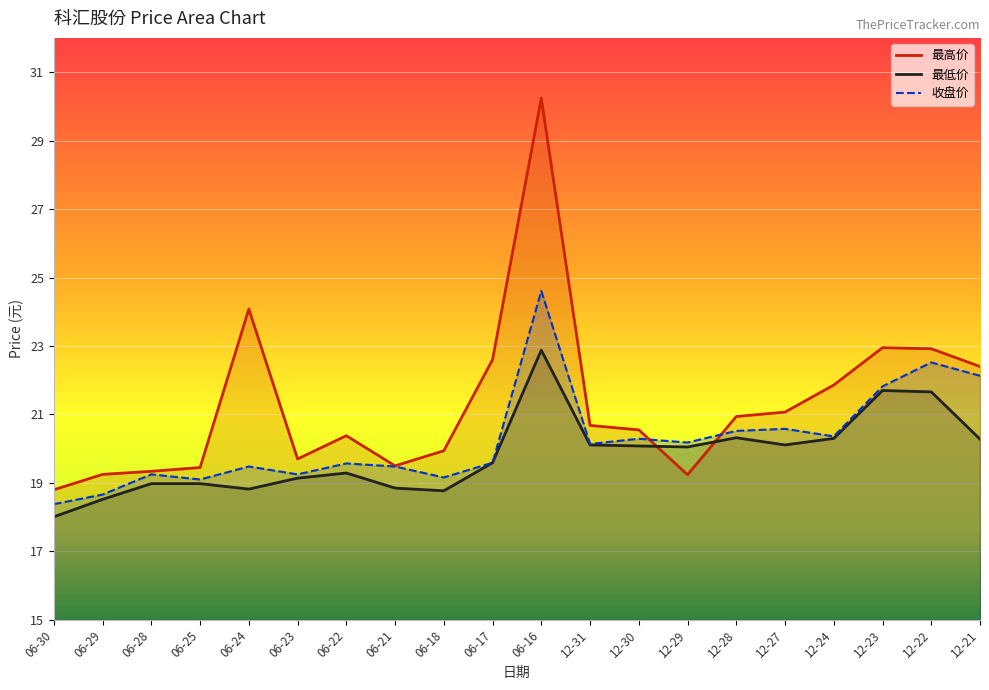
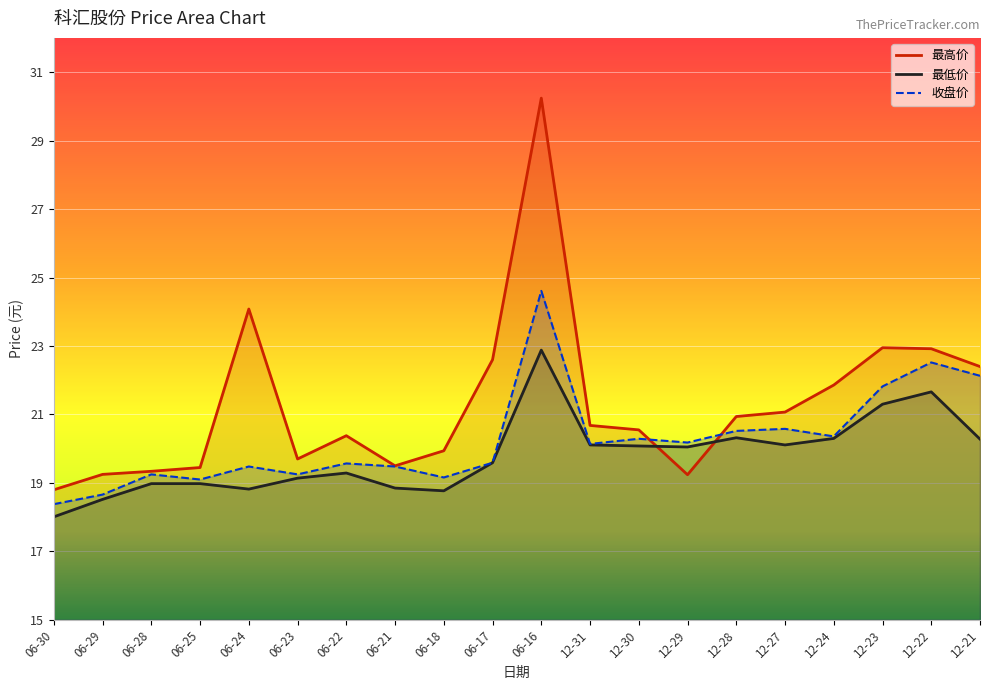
  {
    "最高价": {
      "06-30": 18.8,
      "06-29": 19.3,
      "06-28": 19.3,
      "06-25": 19.5,
      "06-24": 24.1,
      "06-23": 19.7,
      "06-22": 20.4,
      "06-18": 19.9,
      "06-17": 22.6,
      "06-16": 30.2,
      "12-31": 20.7,
      "12-30": 20.6,
      "12-29": 19.2,
      "12-28": 20.9,
      "12-27": 21.1,
      "12-24": 21.9,
      "12-23": 23.0,
      "12-22": 22.9,
      "12-21": 22.4
    },
    "最低价": {
      "06-30": 18.0,
      "06-29": 18.5,
      "06-28": 19.0,
      "06-25": 19.0,
      "06-24": 18.8,
      "06-23": 19.1,
      "06-22": 19.3,
      "06-21": 18.9,
      "06-18": 18.8,
      "06-16": 22.9,
      "12-30": 20.1,
      "12-29": 20.1,
      "12-28": 20.3,
      "12-27": 20.1,
-     "12-23": 21.7,
+     "12-23": 21.3,
      "12-22": 21.7,
      "12-21": 20.3
    },
    "收盘价": {
      "06-30": 18.4,
      "06-29": 18.7,
      "06-28": 19.3,
      "06-25": 19.1,
      "06-24": 19.5,
      "06-23": 19.3,
      "06-22": 19.6,
      "06-18": 19.2,
      "06-16": 24.6,
      "12-30": 20.3,
      "12-29": 20.2,
      "12-28": 20.5,
      "12-27": 20.6,
      "12-23": 21.8,
      "12-22": 22.5,
      "12-21": 22.1
    }
  }
